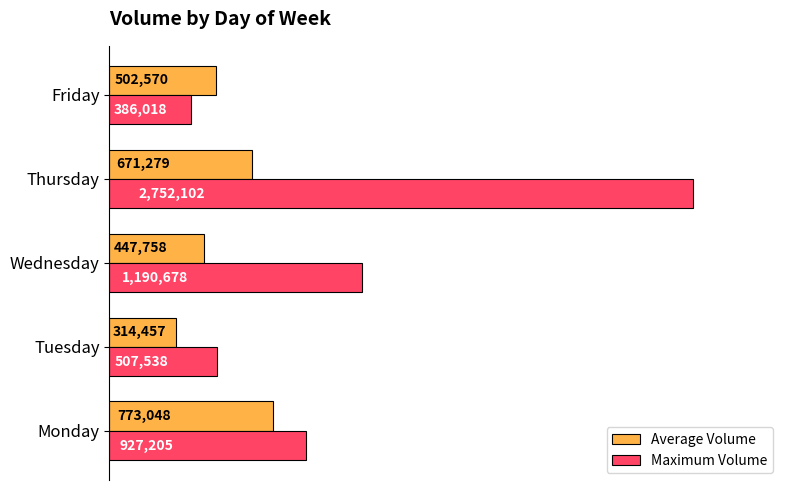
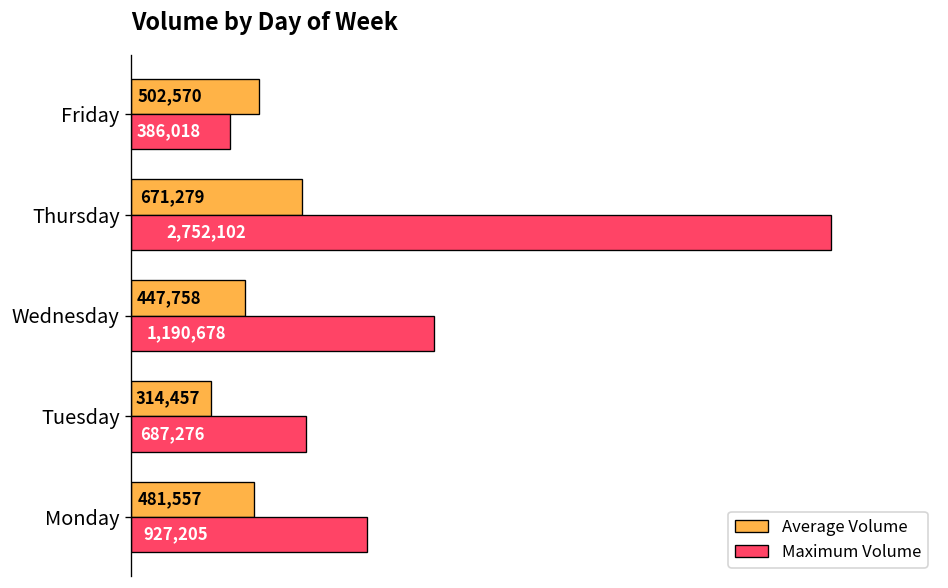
  {
    "Average Volume": {
      "Friday": "502,570",
      "Thursday": "671,279",
      "Wednesday": "447,758",
      "Tuesday": "314,457",
-     "Monday": "773,048"
+     "Monday": "481,557"
    },
    "Maximum Volume": {
      "Friday": "386,018",
      "Thursday": "2,752,102",
      "Wednesday": "1,190,678",
-     "Tuesday": "507,538",
+     "Tuesday": "687,276",
      "Monday": "927,205"
    }
  }
